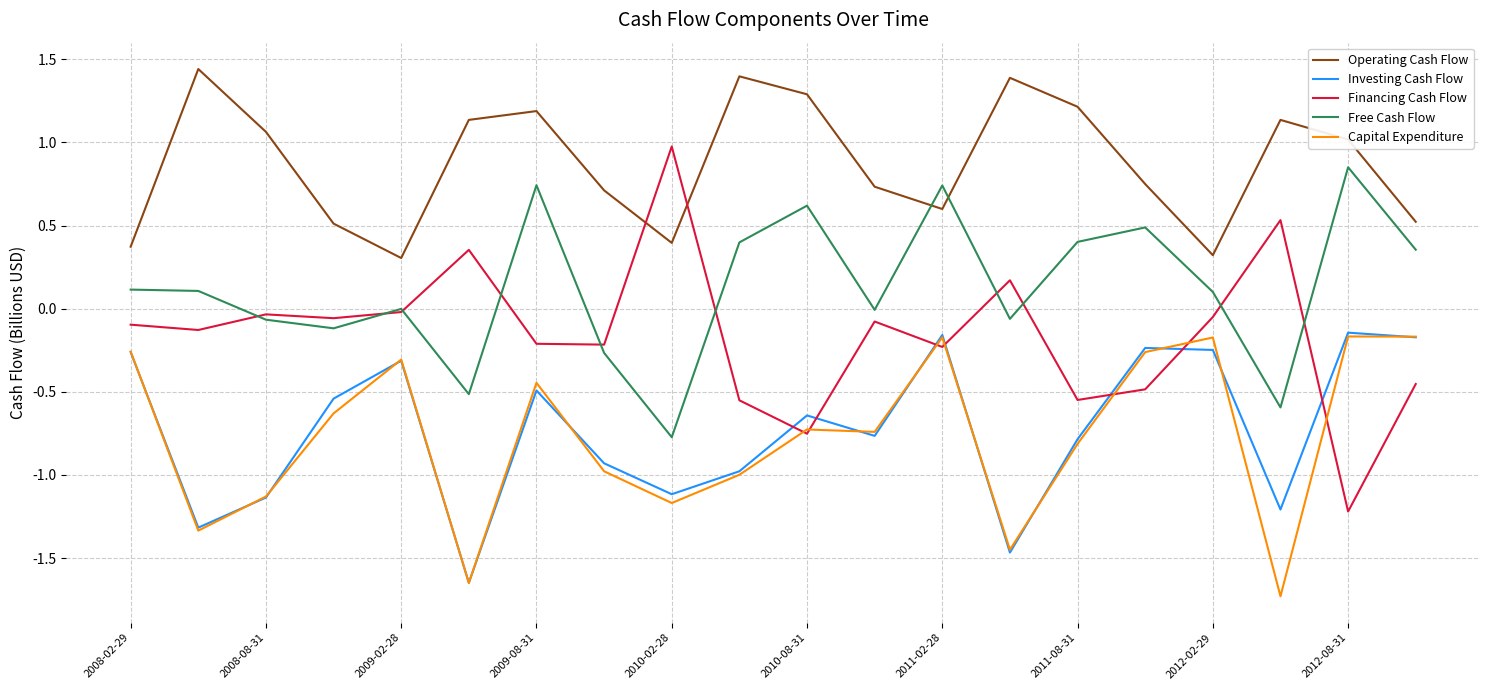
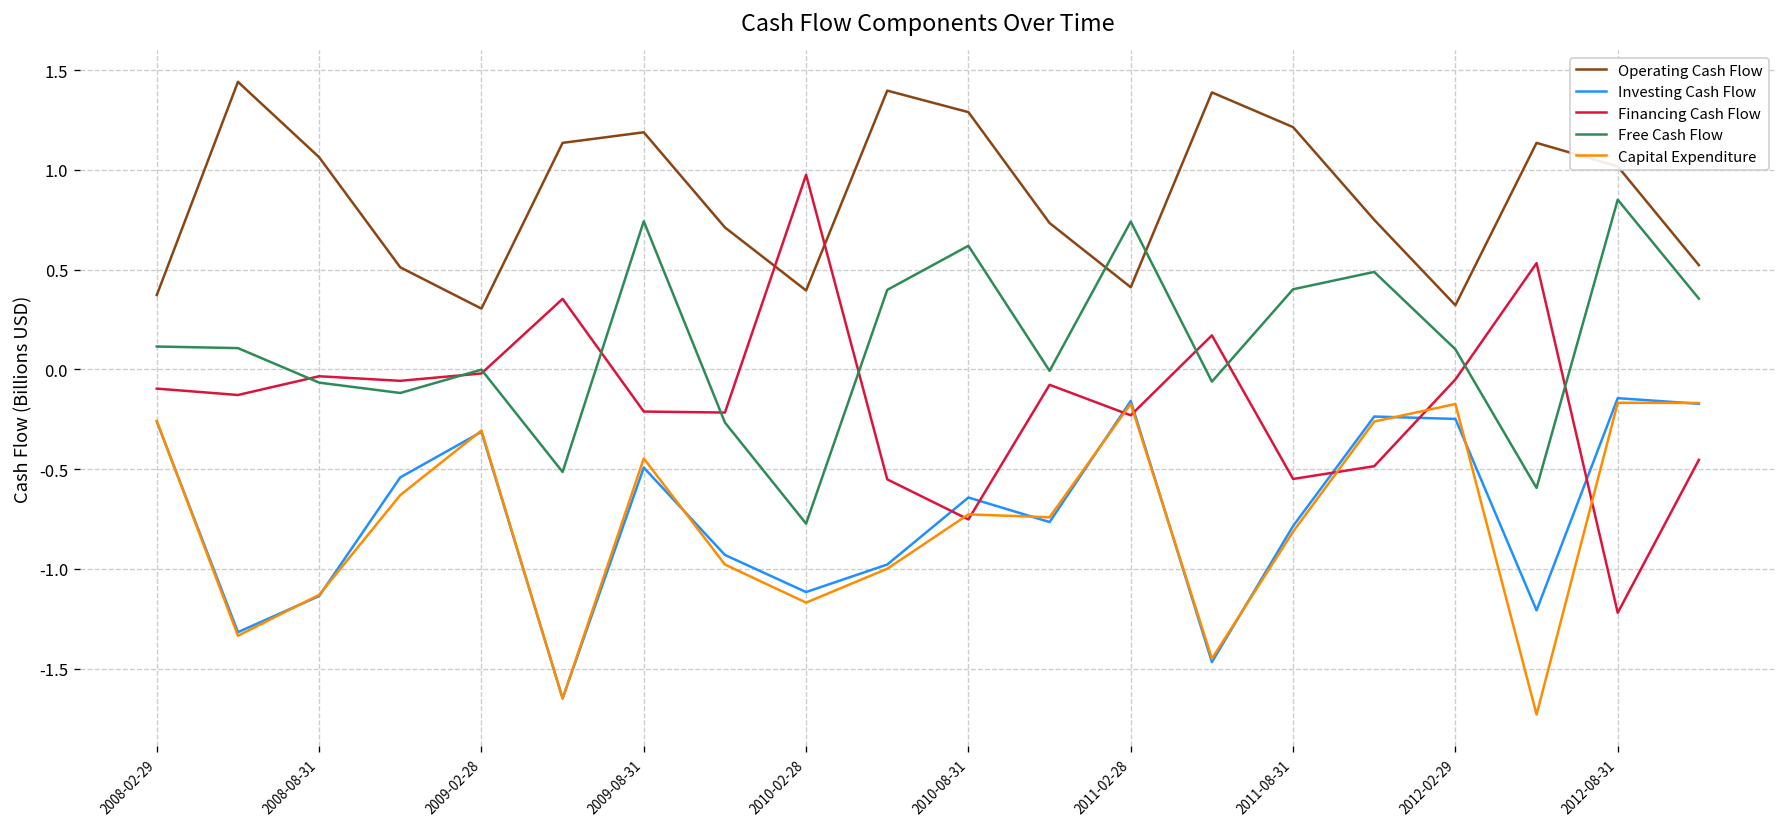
  {
    "Operating Cash Flow": {
      "2008-02-29": 0.37,
      "2008-08-31": 1.06,
      "2009-02-28": 0.31,
      "2009-08-31": 1.19,
      "2010-02-28": 0.40,
      "2010-08-31": 1.29,
-     "2011-02-28": 0.60,
+     "2011-02-28": 0.41,
      "2011-08-31": 1.22,
      "2012-02-29": 0.32
    },
    "Investing Cash Flow": {
      "2009-08-31": -0.49,
      "2010-02-28": -1.12,
      "2010-08-31": -0.64,
      "2011-08-31": -0.79,
      "2012-02-29": -0.25,
      "2012-08-31": -0.14
    },
    "Financing Cash Flow": {
      "2008-02-29": -0.10,
      "2008-08-31": -0.03,
      "2009-02-28": -0.02,
      "2009-08-31": -0.21,
      "2010-02-28": 0.98,
      "2010-08-31": -0.75,
      "2011-02-28": -0.23,
      "2011-08-31": -0.55,
      "2012-02-29": -0.05,
      "2012-08-31": -1.22
    },
    "Free Cash Flow": {
      "2008-02-29": 0.12,
      "2008-08-31": -0.07,
      "2009-02-28": 0.00,
      "2009-08-31": 0.74,
      "2010-02-28": -0.77,
      "2010-08-31": 0.62,
      "2011-02-28": 0.74,
      "2011-08-31": 0.40,
      "2012-02-29": 0.10,
      "2012-08-31": 0.85
    },
    "Capital Expenditure": {
      "2009-08-31": -0.45,
      "2010-02-28": -1.17,
      "2010-08-31": -0.73,
      "2011-08-31": -0.81,
      "2012-02-29": -0.17,
      "2012-08-31": -0.17
    }
  }
